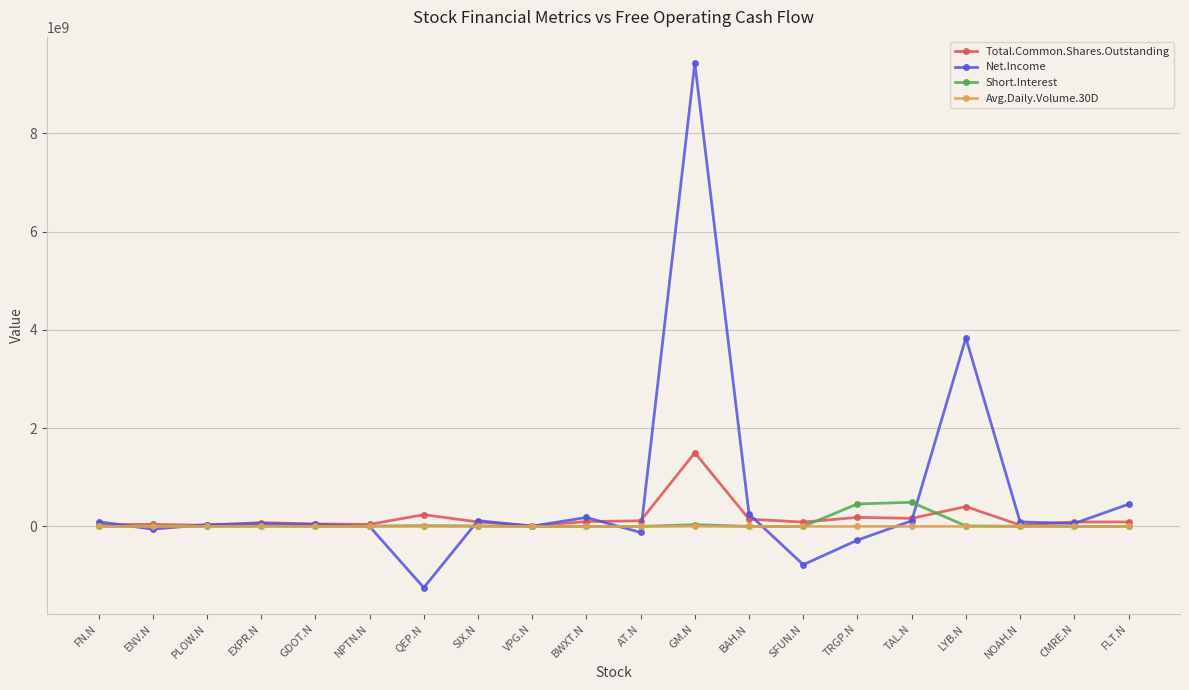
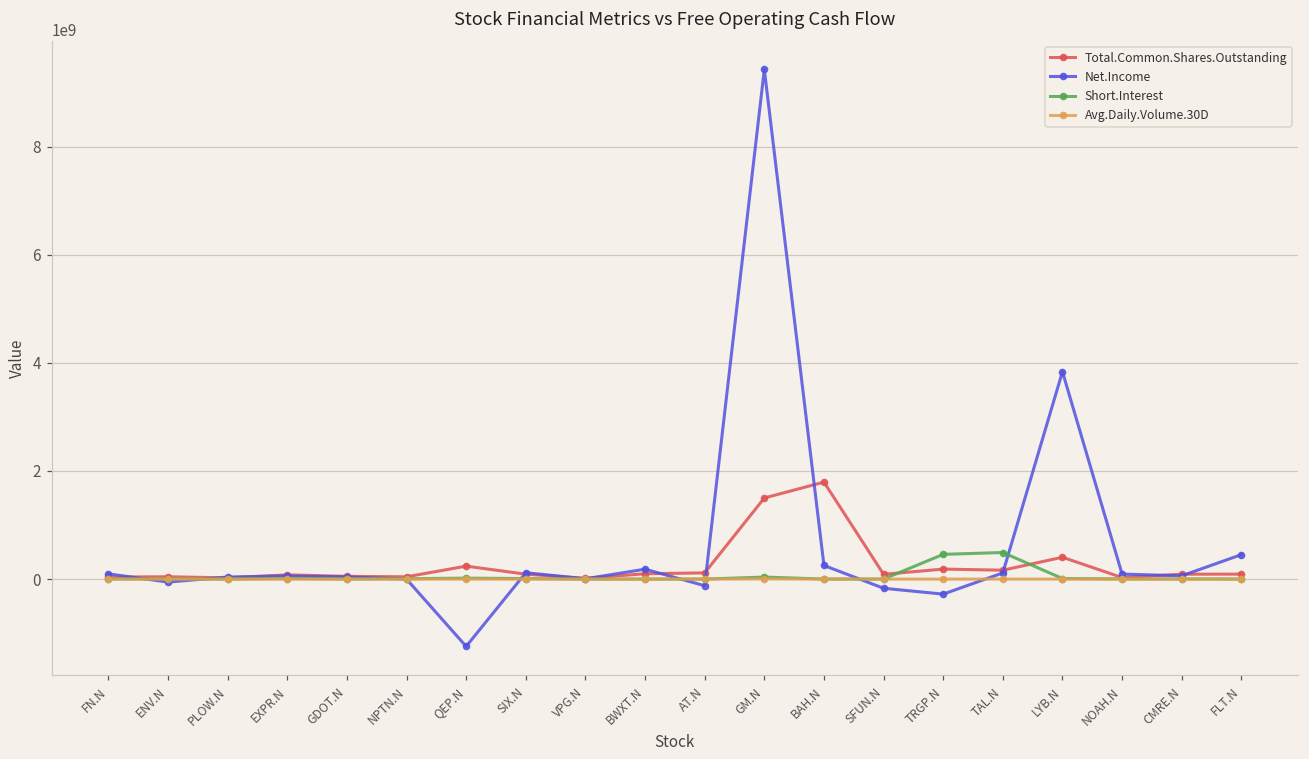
  {
    "Total.Common.Shares.Outstanding": {
      "QEP.N": 200000000,
      "BWXT.N": 100000000,
      "AT.N": 100000000,
      "GM.N": 1500000000,
-     "BAH.N": 100000000,
+     "BAH.N": 1800000000,
      "SFUN.N": 100000000,
      "TRGP.N": 200000000,
      "LYB.N": 400000000,
      "FLT.N": 100000000
    },
    "Net.Income": {
      "FN.N": 100000000,
      "ENV.N": -100000000,
      "QEP.N": -1200000000,
      "BWXT.N": 200000000,
      "AT.N": -100000000,
      "GM.N": 9400000000,
      "BAH.N": 300000000,
-     "SFUN.N": -800000000,
+     "SFUN.N": -200000000,
      "TRGP.N": -300000000,
      "LYB.N": 3800000000,
      "NOAH.N": 100000000,
      "FLT.N": 500000000
    },
    "Short.Interest": {
      "TRGP.N": 500000000,
      "TAL.N": 500000000
    },
    "Avg.Daily.Volume.30D": {
      "TRGP.N": 0,
      "TAL.N": 0
    }
  }
